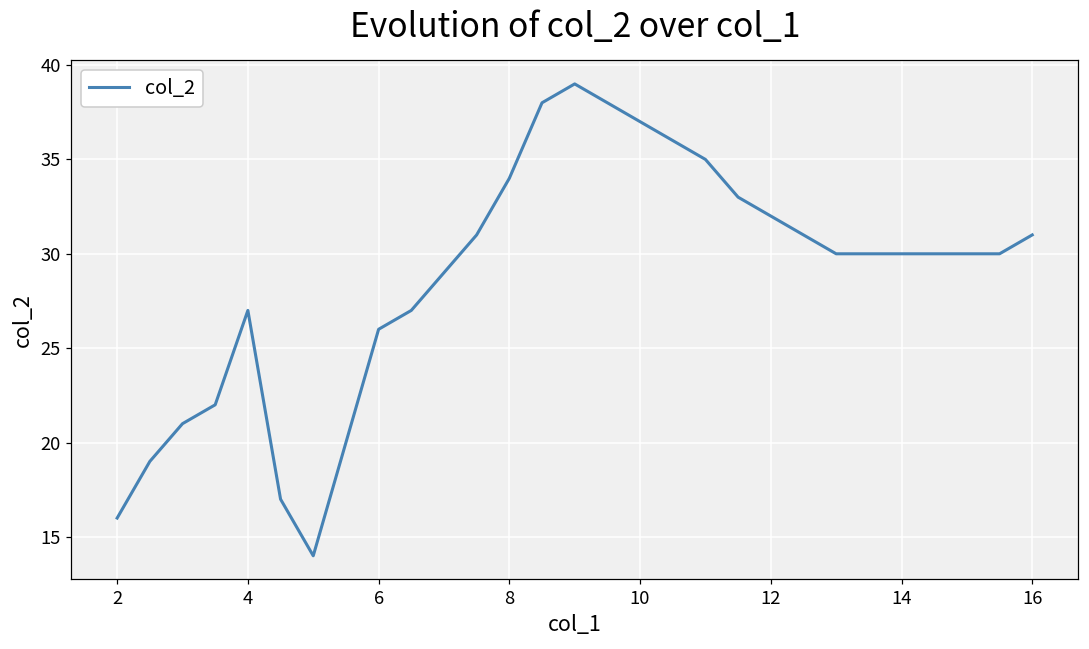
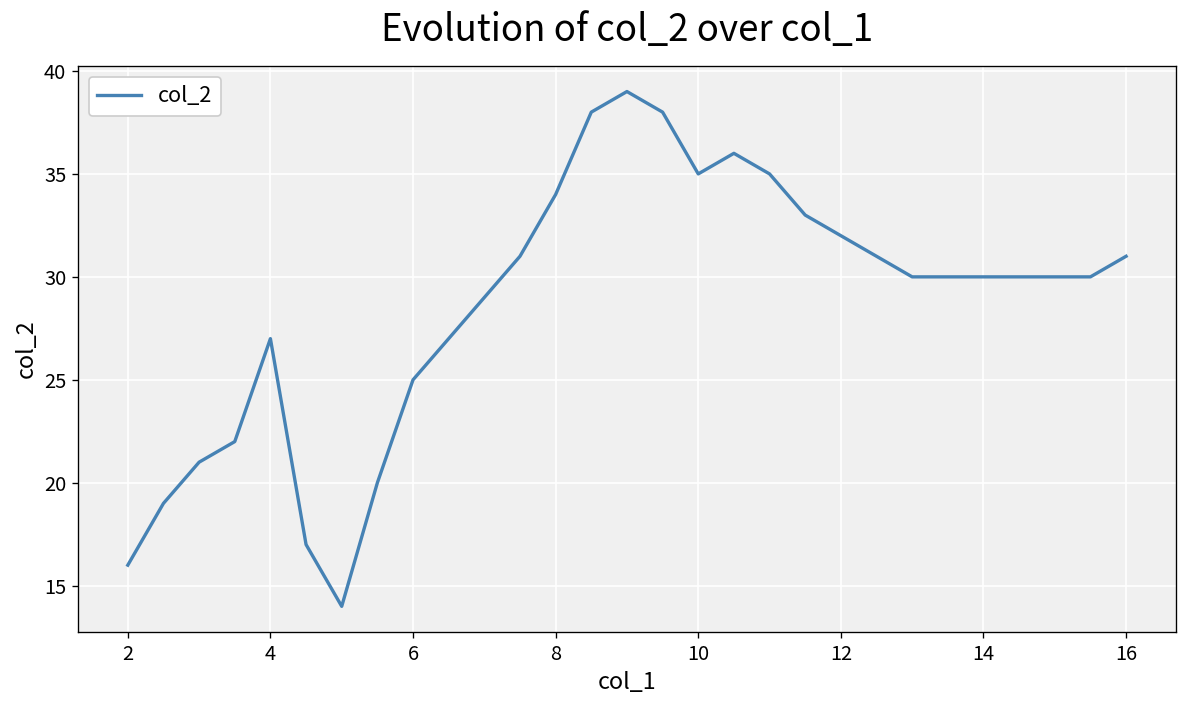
  {
    "2": 16,
    "4": 27,
-   "6": 26,
+   "6": 25,
    "8": 34,
-   "10": 37,
+   "10": 35,
    "12": 32,
    "14": 30,
    "16": 31
  }
